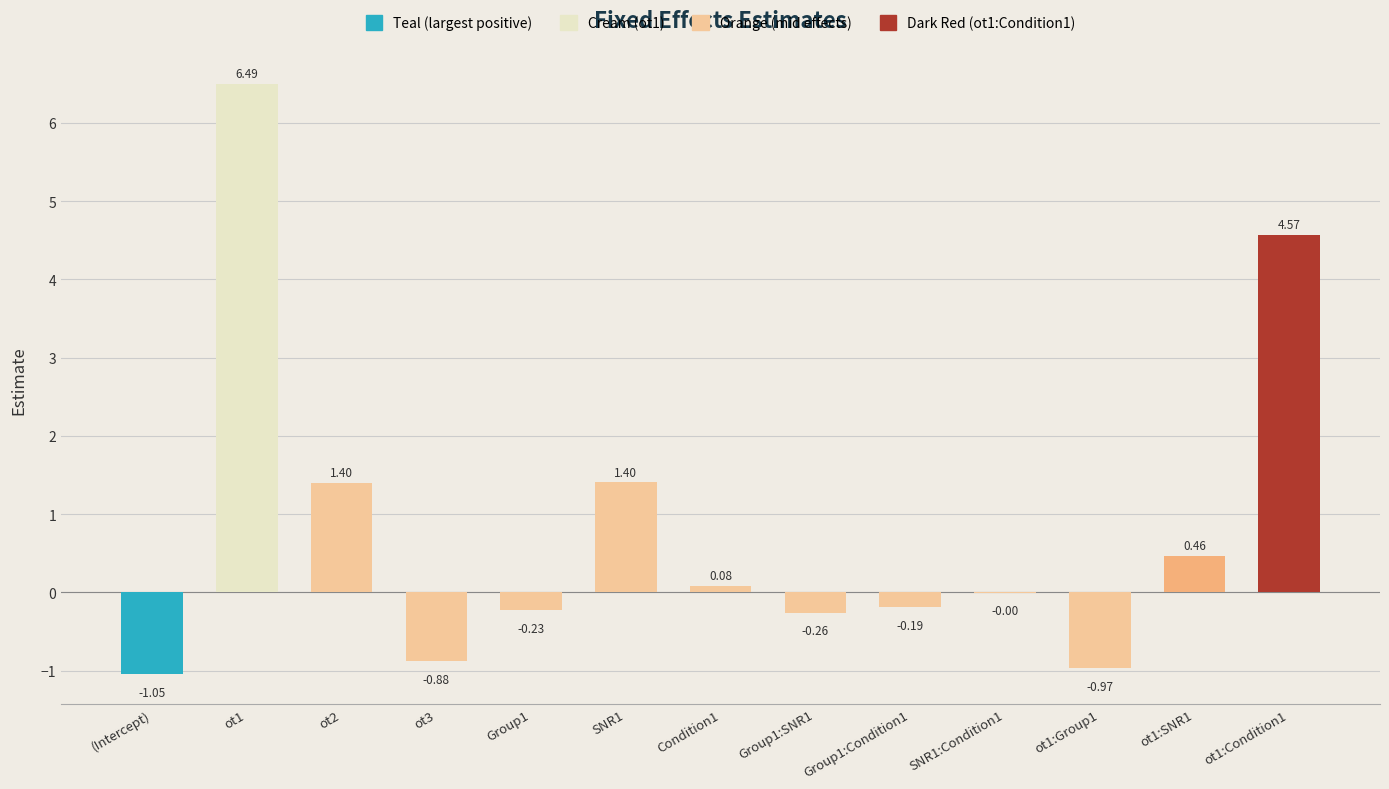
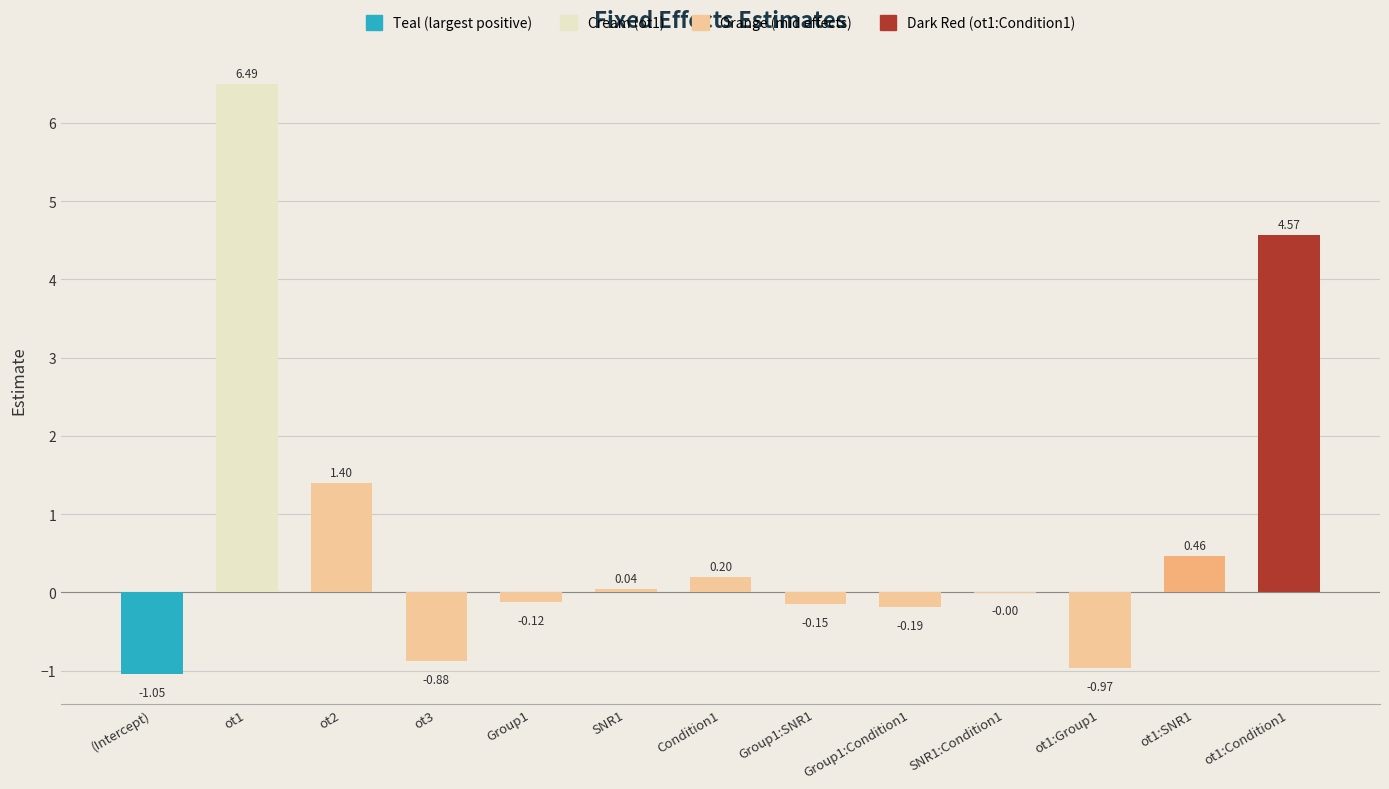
  {
    "(Intercept)": -1.05,
    "ot1": 6.49,
    "ot2": 1.40,
    "ot3": -0.88,
-   "Group1": -0.23,
-   "SNR1": 1.40,
-   "Condition1": 0.08,
-   "Group1:SNR1": -0.26,
+   "Group1": -0.12,
+   "SNR1": 0.04,
+   "Condition1": 0.20,
+   "Group1:SNR1": -0.15,
    "Group1:Condition1": -0.19,
    "SNR1:Condition1": -0.00,
    "ot1:Group1": -0.97,
    "ot1:SNR1": 0.46,
    "ot1:Condition1": 4.57
  }
